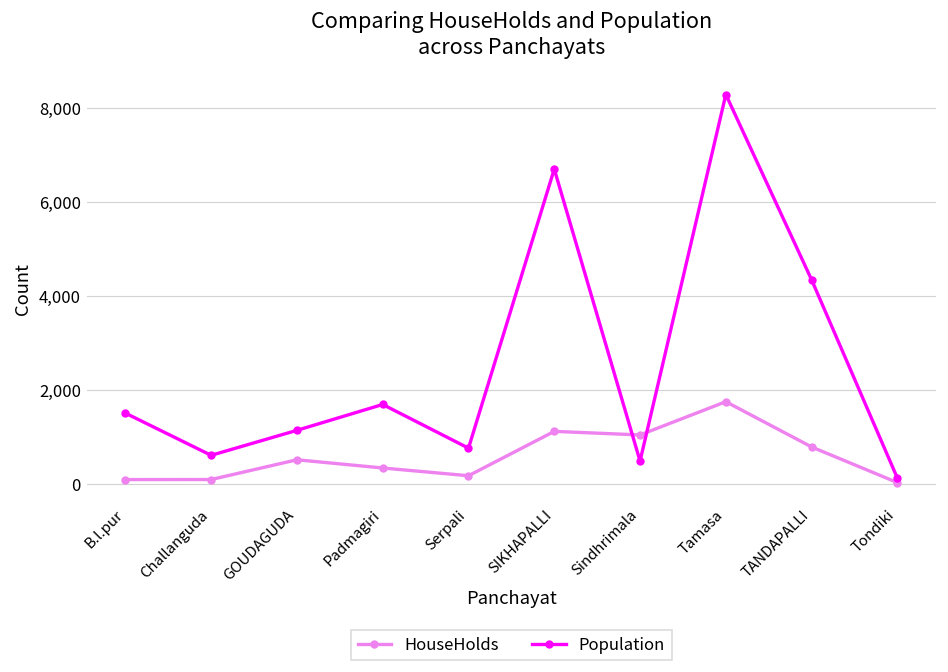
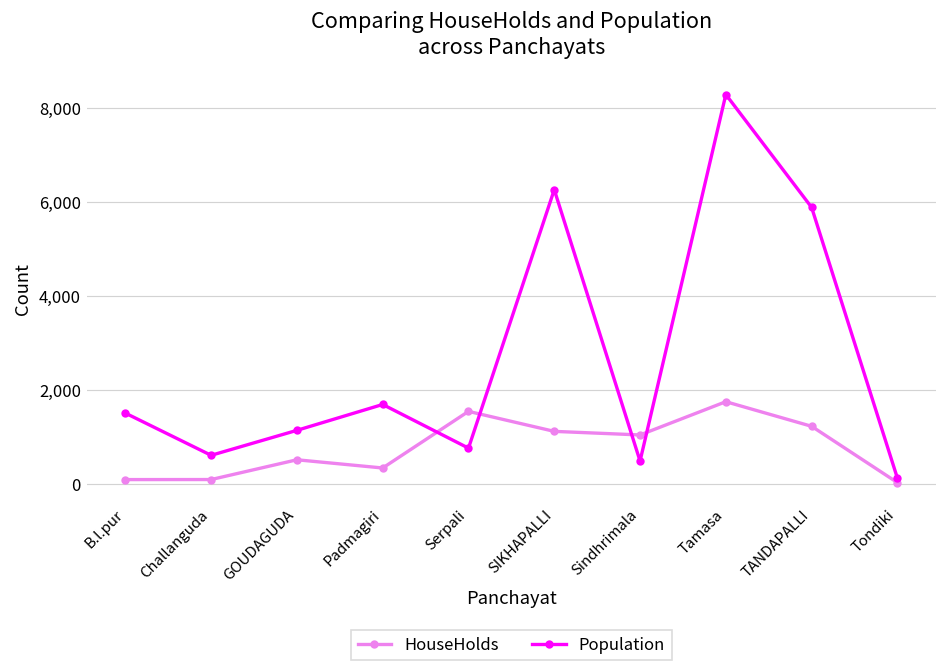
  {
    "HouseHolds": {
      "B.l.pur": "100",
      "Challanguda": "100",
      "GOUDAGUDA": "500",
      "Padmagiri": "300",
-     "Serpali": "200",
+     "Serpali": "1,500",
      "SIKHAPALLI": "1,100",
      "Sindhrimala": "1,000",
      "Tamasa": "1,800",
-     "TANDAPALLI": "800",
+     "TANDAPALLI": "1,200",
      "Tondiki": "0"
    },
    "Population": {
      "B.l.pur": "1,500",
      "Challanguda": "600",
      "GOUDAGUDA": "1,100",
      "Padmagiri": "1,700",
      "Serpali": "800",
-     "SIKHAPALLI": "6,700",
+     "SIKHAPALLI": "6,300",
      "Sindhrimala": "500",
      "Tamasa": "8,300",
-     "TANDAPALLI": "4,300",
+     "TANDAPALLI": "5,900",
      "Tondiki": "100"
    }
  }
